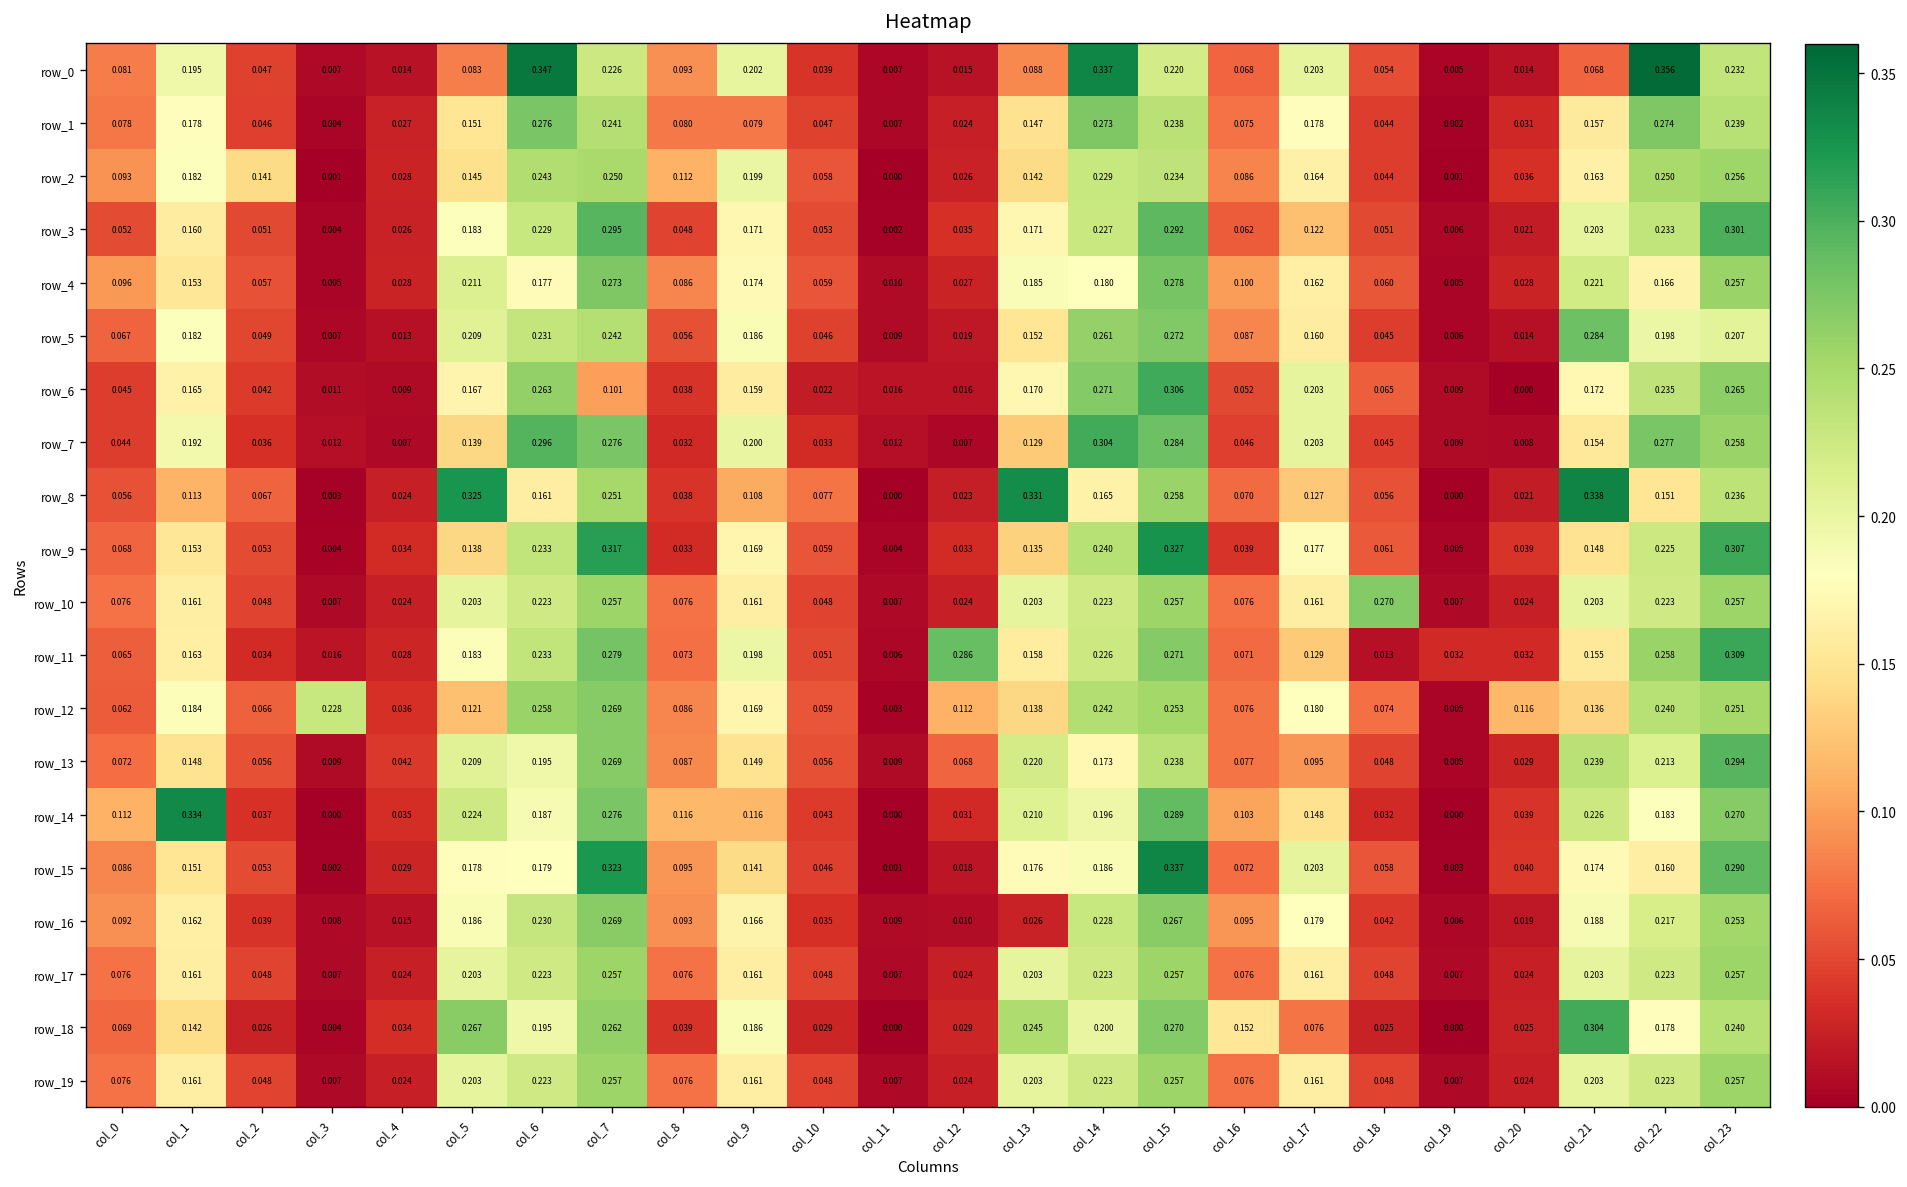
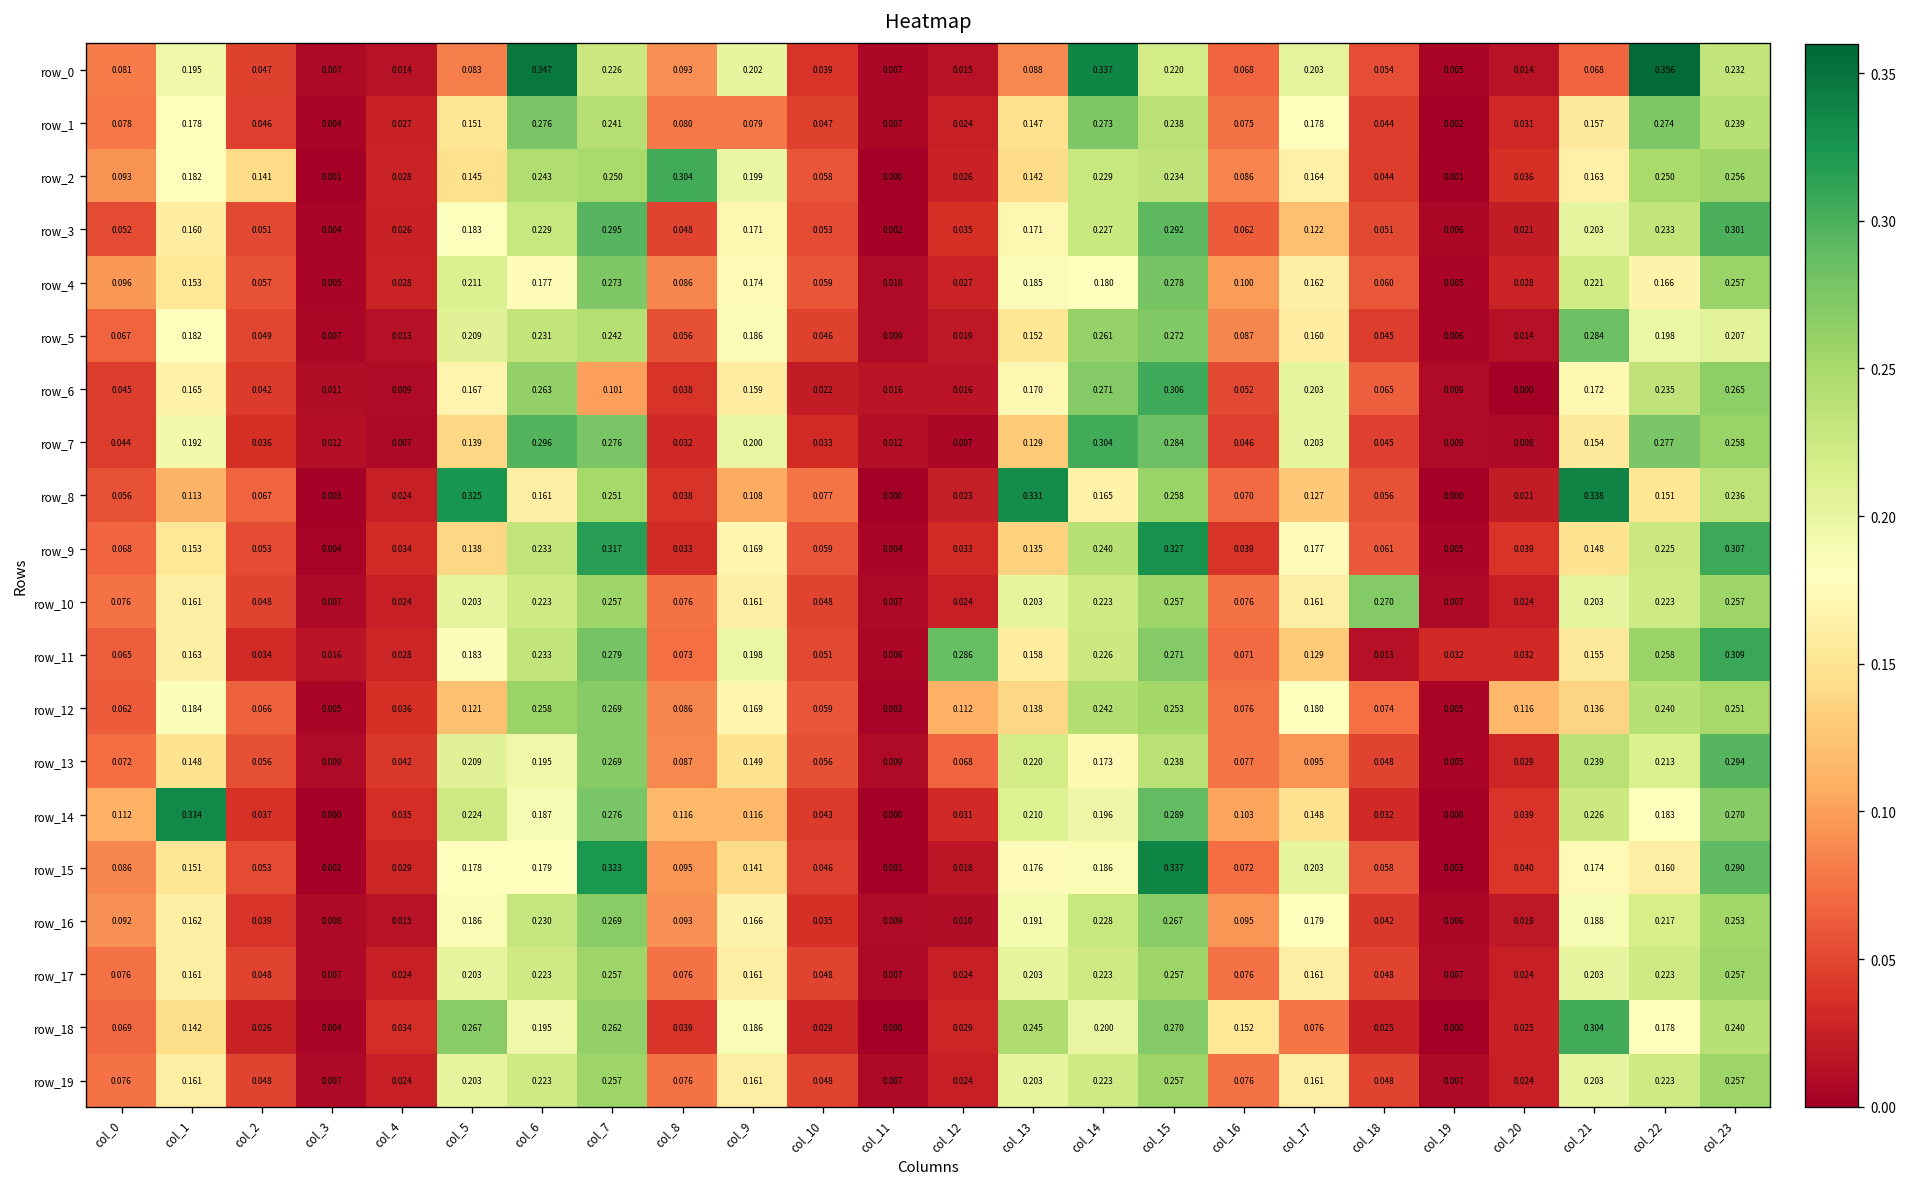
  {
    "row_2": {
      "col_0": 0.093,
      "col_1": 0.182,
      "col_2": 0.141,
      "col_3": 0.001,
      "col_4": 0.028,
      "col_5": 0.145,
      "col_6": 0.243,
      "col_7": 0.250,
-     "col_8": 0.112,
+     "col_8": 0.304,
      "col_9": 0.199,
      "col_10": 0.058,
      "col_11": 0.000,
      "col_12": 0.026,
      "col_13": 0.142,
      "col_14": 0.229,
      "col_15": 0.234,
      "col_16": 0.086,
      "col_17": 0.164,
      "col_18": 0.044,
      "col_19": 0.001,
      "col_20": 0.036,
      "col_21": 0.163,
      "col_22": 0.250,
      "col_23": 0.256
    },
    "row_12": {
      "col_0": 0.062,
      "col_1": 0.184,
      "col_2": 0.066,
-     "col_3": 0.228,
+     "col_3": 0.005,
      "col_4": 0.036,
      "col_5": 0.121,
      "col_6": 0.258,
      "col_7": 0.269,
      "col_8": 0.086,
      "col_9": 0.169,
      "col_10": 0.059,
      "col_11": 0.003,
      "col_12": 0.112,
      "col_13": 0.138,
      "col_14": 0.242,
      "col_15": 0.253,
      "col_16": 0.076,
      "col_17": 0.180,
      "col_18": 0.074,
      "col_19": 0.005,
      "col_20": 0.116,
      "col_21": 0.136,
      "col_22": 0.240,
      "col_23": 0.251
    },
    "row_16": {
      "col_0": 0.092,
      "col_1": 0.162,
      "col_2": 0.039,
      "col_3": 0.008,
      "col_4": 0.015,
      "col_5": 0.186,
      "col_6": 0.230,
      "col_7": 0.269,
      "col_8": 0.093,
      "col_9": 0.166,
      "col_10": 0.035,
      "col_11": 0.009,
      "col_12": 0.010,
-     "col_13": 0.026,
+     "col_13": 0.191,
      "col_14": 0.228,
      "col_15": 0.267,
      "col_16": 0.095,
      "col_17": 0.179,
      "col_18": 0.042,
      "col_19": 0.006,
      "col_20": 0.019,
      "col_21": 0.188,
      "col_22": 0.217,
      "col_23": 0.253
    }
  }
